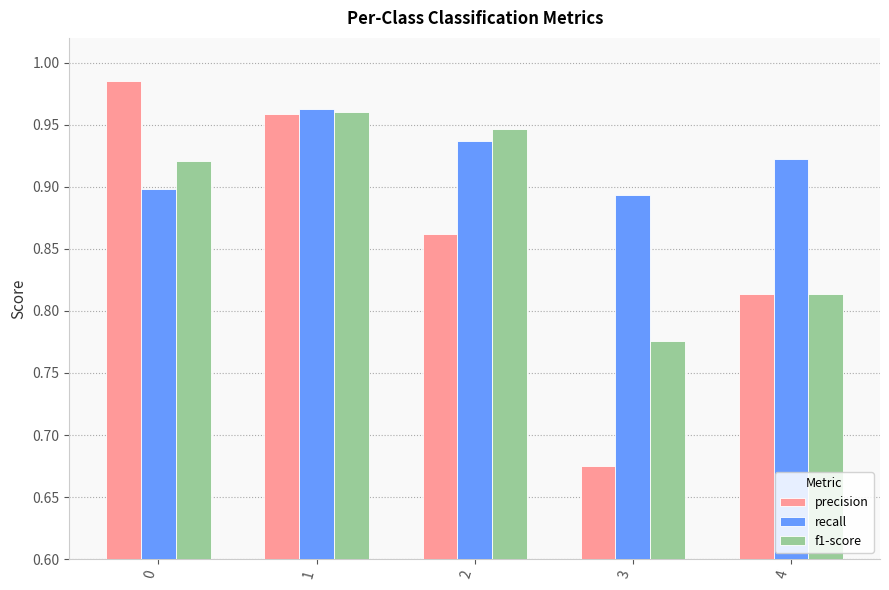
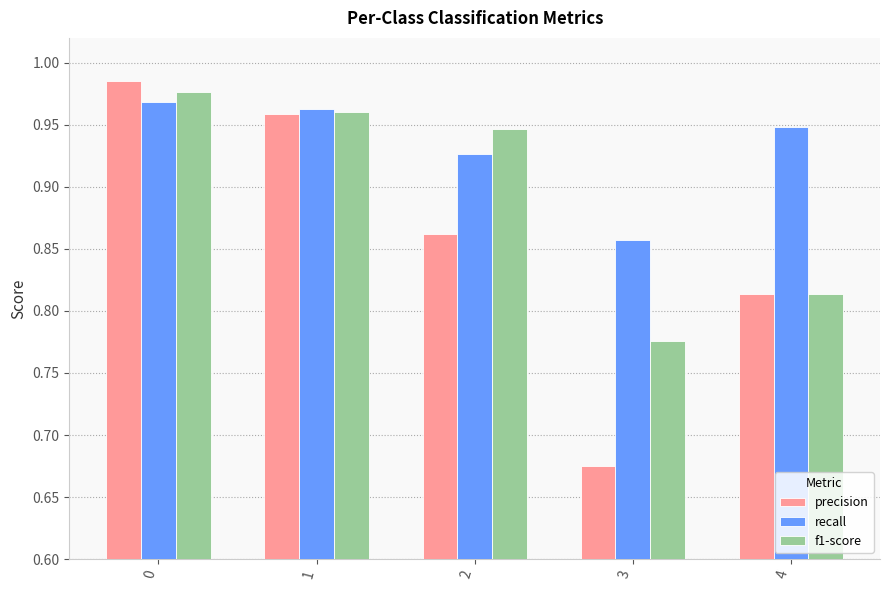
  {
    "precision": {
      "0": 0.985,
      "1": 0.959,
      "2": 0.862,
      "3": 0.675,
      "4": 0.814
    },
    "recall": {
-     "0": 0.898,
+     "0": 0.969,
      "1": 0.963,
-     "2": 0.937,
-     "3": 0.893,
-     "4": 0.922
+     "2": 0.926,
+     "3": 0.857,
+     "4": 0.948
    },
    "f1-score": {
-     "0": 0.921,
+     "0": 0.977,
      "1": 0.961,
      "2": 0.946,
      "3": 0.776,
      "4": 0.814
    }
  }
